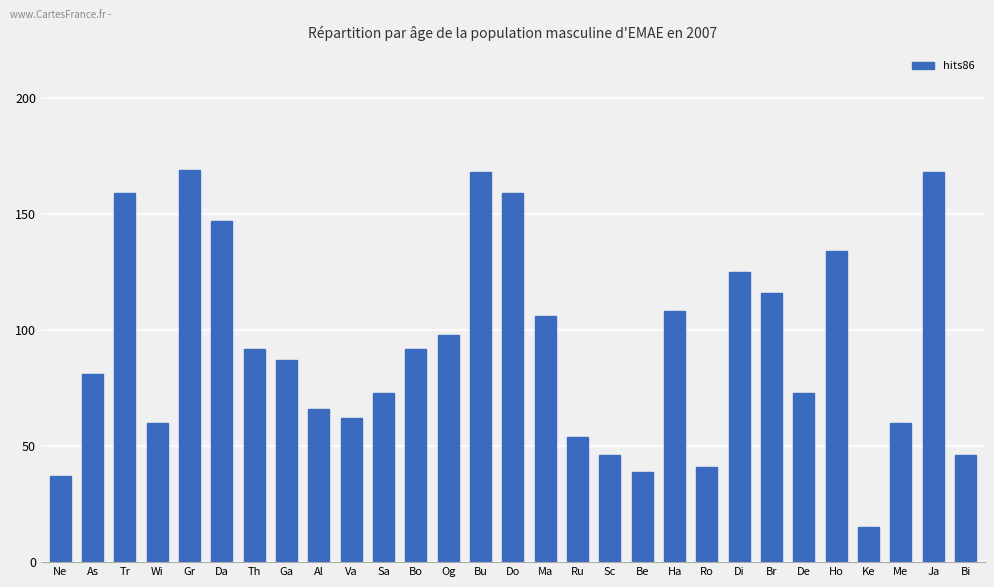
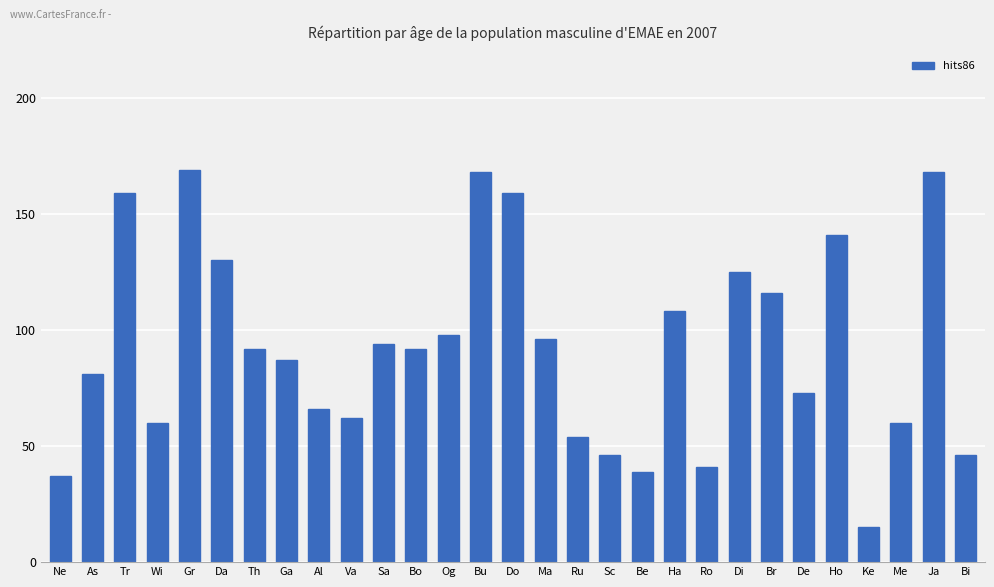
  {
    "Ne": 37,
    "As": 81,
    "Tr": 159,
    "Wi": 60,
    "Gr": 169,
-   "Da": 147,
+   "Da": 130,
    "Th": 92,
    "Ga": 87,
    "Al": 66,
    "Va": 62,
-   "Sa": 73,
+   "Sa": 94,
    "Bo": 92,
    "Og": 98,
    "Bu": 168,
    "Do": 159,
-   "Ma": 106,
+   "Ma": 96,
    "Ru": 54,
    "Sc": 46,
    "Be": 39,
    "Ha": 108,
    "Ro": 41,
    "Di": 125,
    "Br": 116,
    "De": 73,
-   "Ho": 134,
+   "Ho": 141,
    "Ke": 15,
    "Me": 60,
    "Ja": 168,
    "Bi": 46
  }
